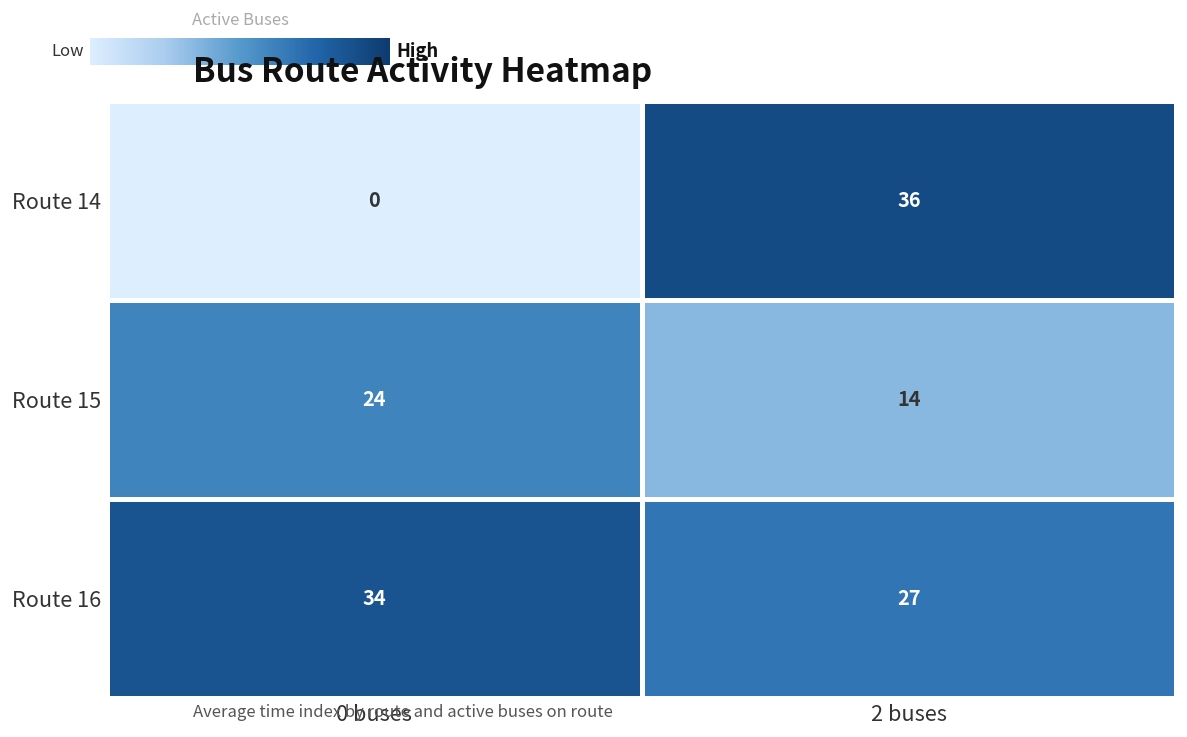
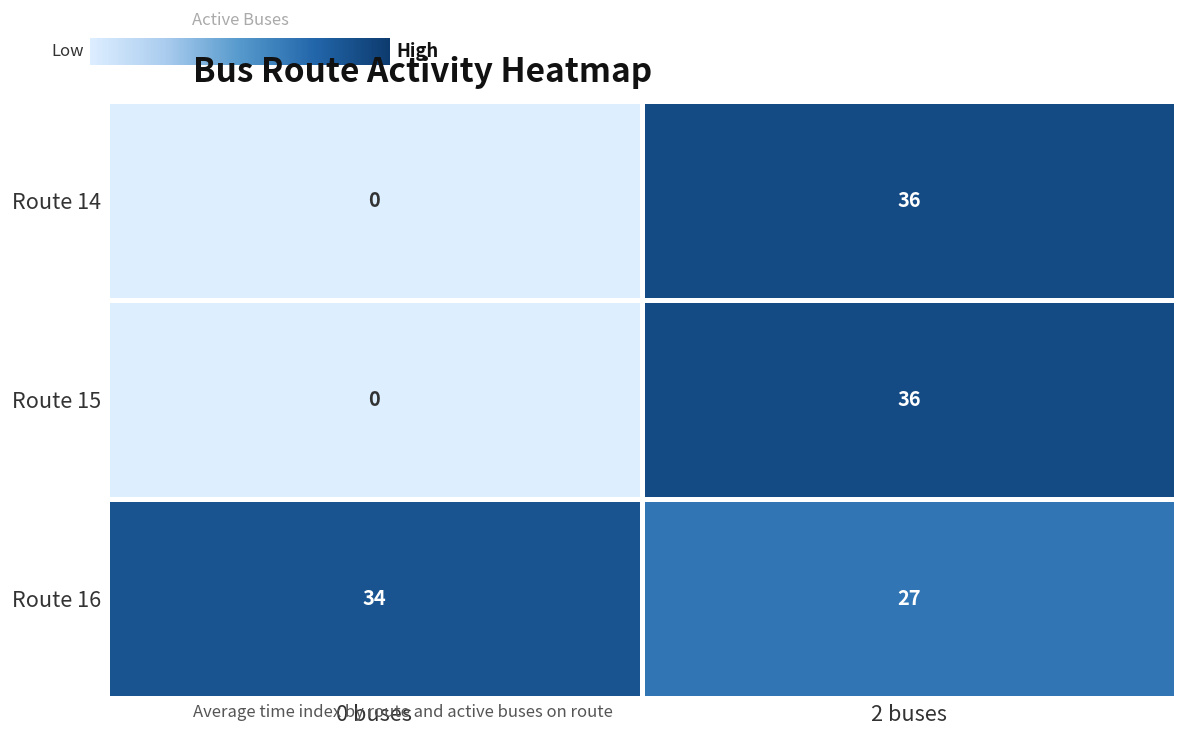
  {
    "Route 14": {
      "0 buses": 0,
      "2 buses": 36
    },
    "Route 15": {
-     "0 buses": 24,
-     "2 buses": 14
+     "0 buses": 0,
+     "2 buses": 36
    },
    "Route 16": {
      "0 buses": 34,
      "2 buses": 27
    }
  }
